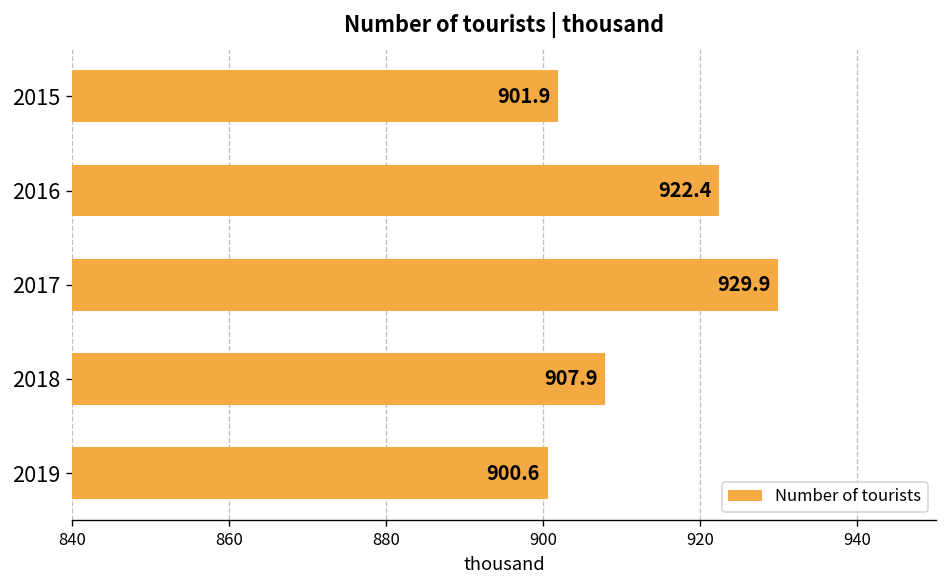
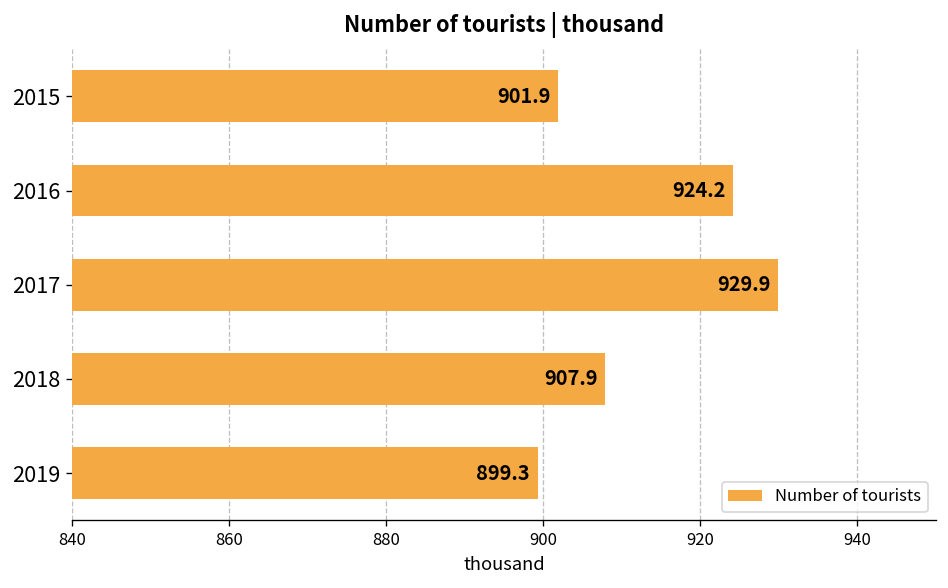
  {
    "2015": 901.9,
-   "2016": 922.4,
+   "2016": 924.2,
    "2017": 929.9,
    "2018": 907.9,
-   "2019": 900.6
+   "2019": 899.3
  }
